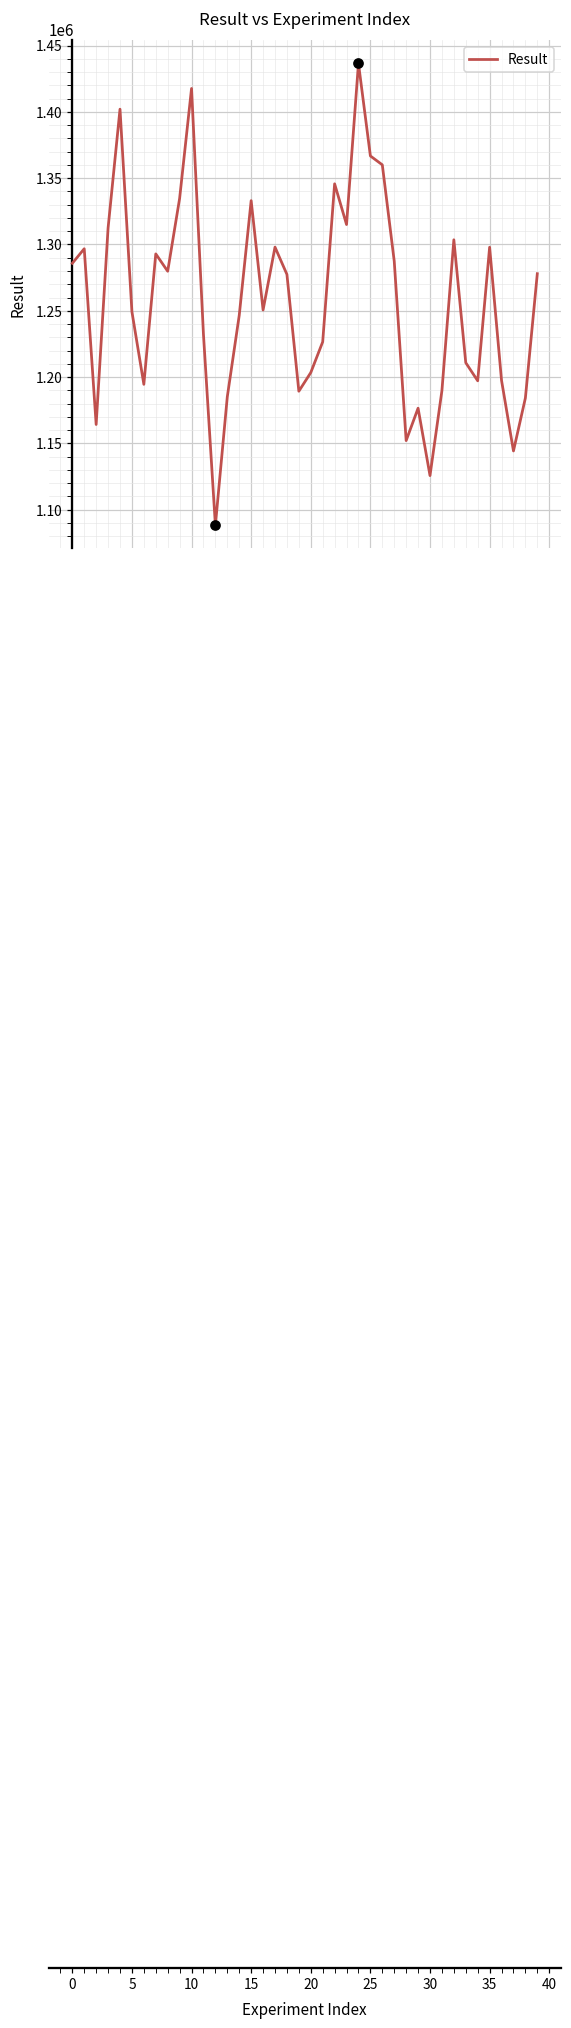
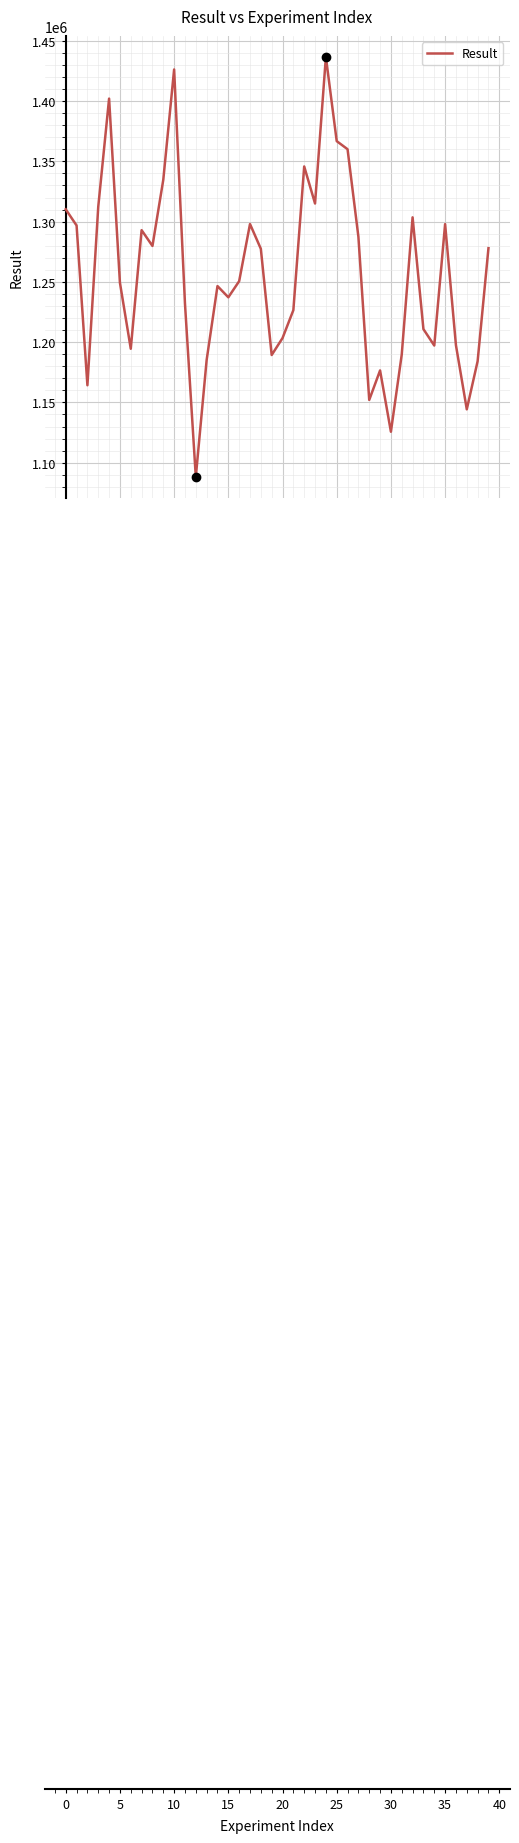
  {
    "Result": {
-     "0": 1286000,
+     "0": 1310000,
      "5": 1249000,
-     "10": 1418000,
-     "15": 1333000,
+     "10": 1426000,
+     "15": 1237000,
      "20": 1203000,
      "25": 1367000,
      "30": 1126000,
      "35": 1298000
    }
  }
